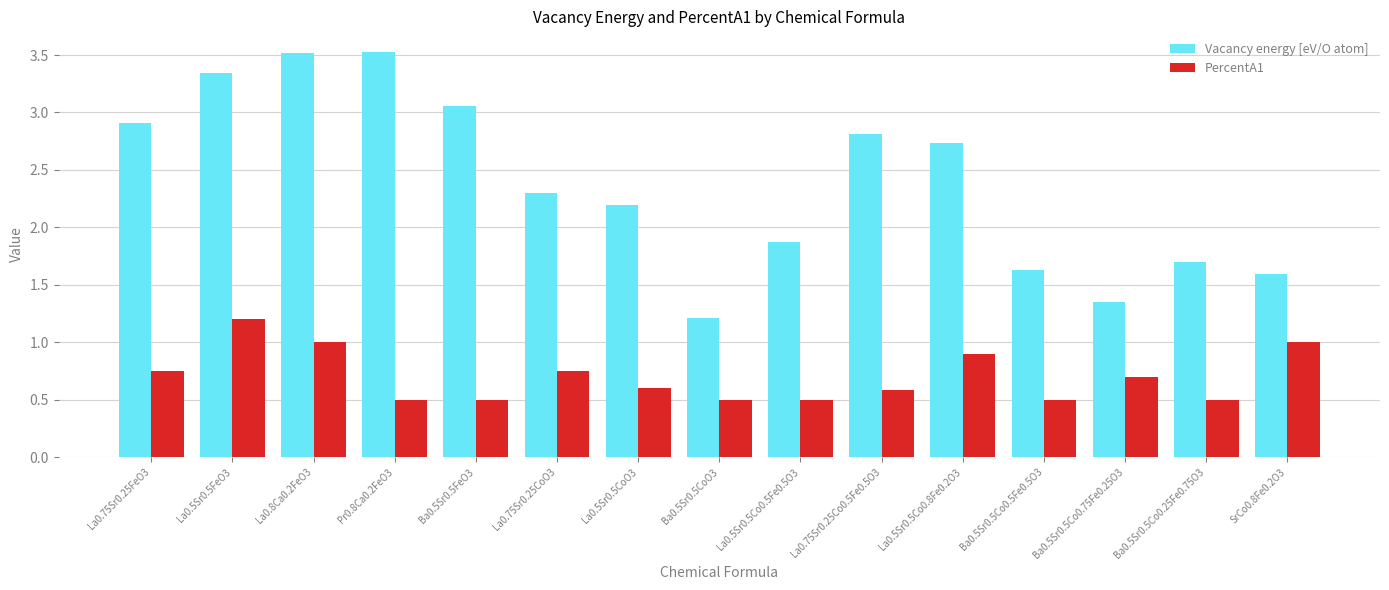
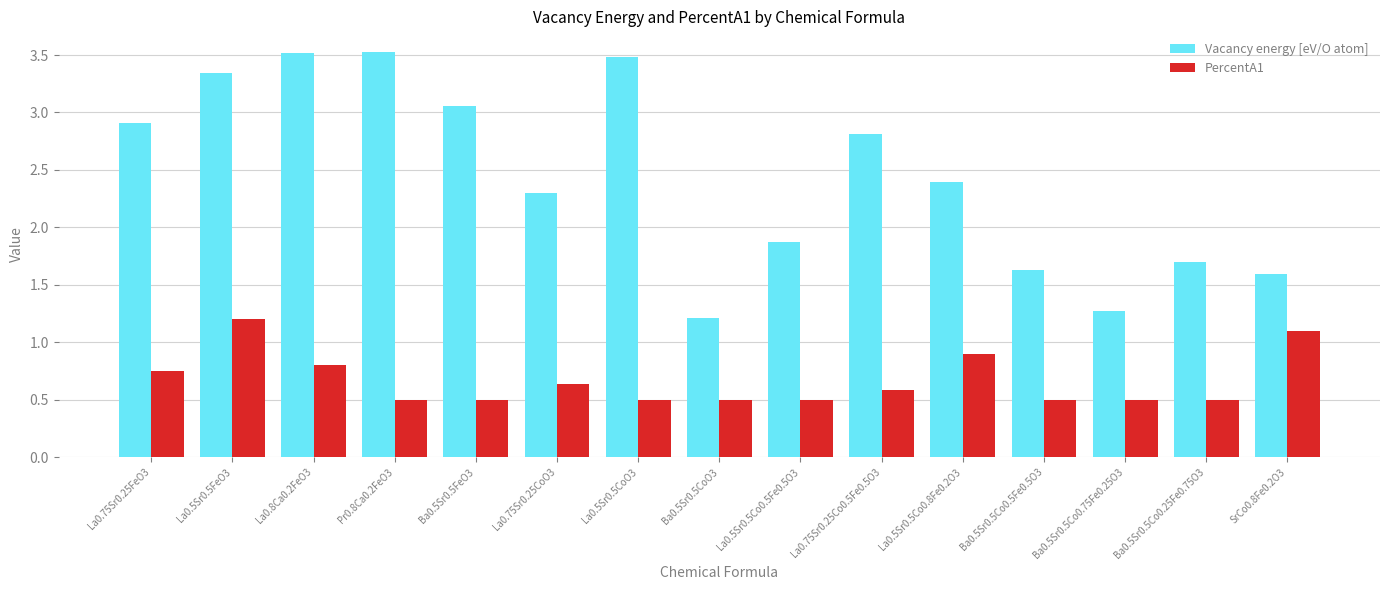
  {
    "Vacancy energy [eV/O atom]": {
      "La0.75Sr0.25FeO3": 2.91,
      "La0.5Sr0.5FeO3": 3.34,
      "La0.8Ca0.2FeO3": 3.52,
      "Pr0.8Ca0.2FeO3": 3.53,
      "Ba0.5Sr0.5FeO3": 3.06,
      "La0.75Sr0.25CoO3": 2.30,
-     "La0.5Sr0.5CoO3": 2.19,
+     "La0.5Sr0.5CoO3": 3.48,
      "Ba0.5Sr0.5CoO3": 1.21,
      "La0.5Sr0.5Co0.5Fe0.5O3": 1.87,
      "La0.75Sr0.25Co0.5Fe0.5O3": 2.82,
-     "La0.5Sr0.5Co0.8Fe0.2O3": 2.74,
+     "La0.5Sr0.5Co0.8Fe0.2O3": 2.39,
      "Ba0.5Sr0.5Co0.5Fe0.5O3": 1.63,
-     "Ba0.5Sr0.5Co0.75Fe0.25O3": 1.35,
+     "Ba0.5Sr0.5Co0.75Fe0.25O3": 1.27,
      "Ba0.5Sr0.5Co0.25Fe0.75O3": 1.70,
      "SrCo0.8Fe0.2O3": 1.59
    },
    "PercentA1": {
      "La0.75Sr0.25FeO3": 0.75,
      "La0.5Sr0.5FeO3": 1.20,
-     "La0.8Ca0.2FeO3": 1.0,
+     "La0.8Ca0.2FeO3": 0.8,
      "Pr0.8Ca0.2FeO3": 0.50,
      "Ba0.5Sr0.5FeO3": 0.50,
-     "La0.75Sr0.25CoO3": 0.75,
-     "La0.5Sr0.5CoO3": 0.6,
+     "La0.75Sr0.25CoO3": 0.64,
+     "La0.5Sr0.5CoO3": 0.5,
      "Ba0.5Sr0.5CoO3": 0.50,
      "La0.5Sr0.5Co0.5Fe0.5O3": 0.50,
      "La0.75Sr0.25Co0.5Fe0.5O3": 0.58,
      "La0.5Sr0.5Co0.8Fe0.2O3": 0.90,
      "Ba0.5Sr0.5Co0.5Fe0.5O3": 0.50,
-     "Ba0.5Sr0.5Co0.75Fe0.25O3": 0.7,
+     "Ba0.5Sr0.5Co0.75Fe0.25O3": 0.5,
      "Ba0.5Sr0.5Co0.25Fe0.75O3": 0.50,
-     "SrCo0.8Fe0.2O3": 1.0
+     "SrCo0.8Fe0.2O3": 1.1
    }
  }
